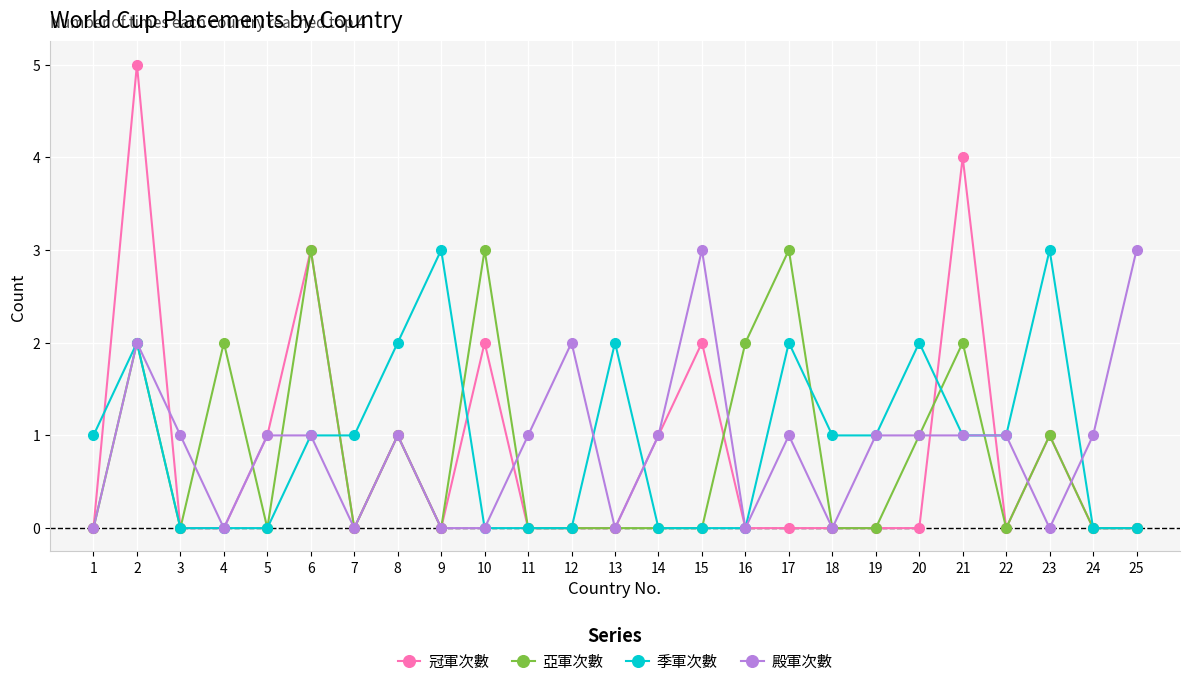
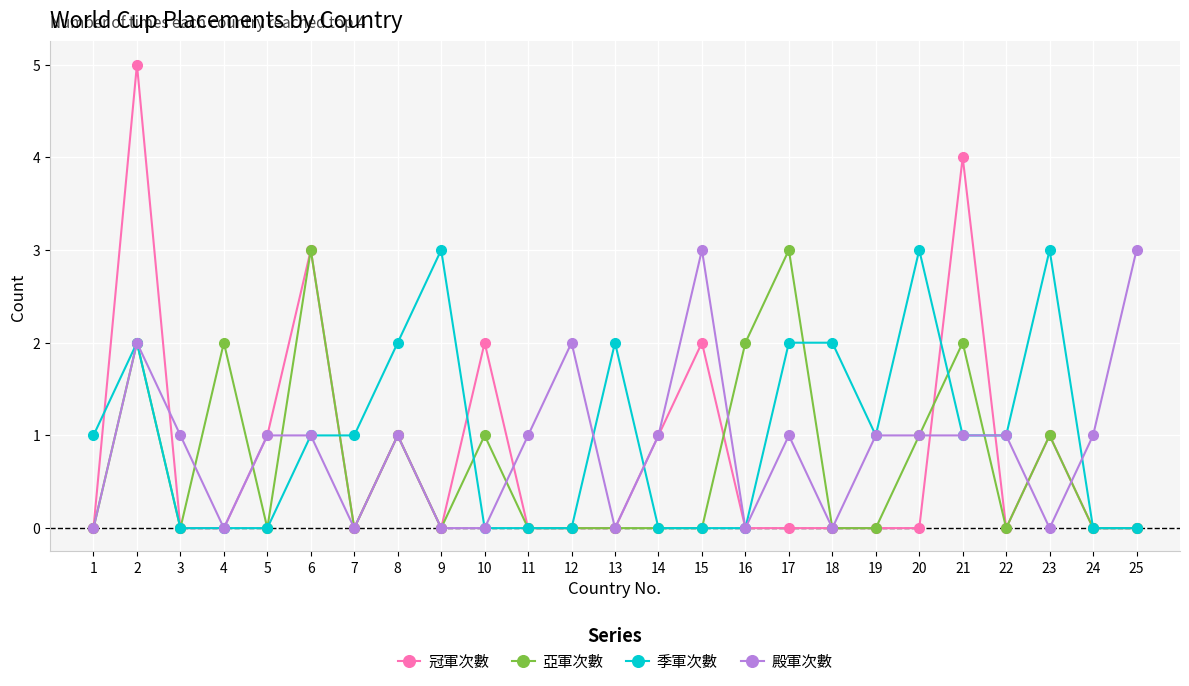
  {
    "冠軍次數": {
      "2": 5,
      "10": 2,
      "15": 2,
      "17": 0,
      "20": 0,
      "21": 4
    },
    "亞軍次數": {
      "4": 2,
-     "10": 3,
+     "10": 1,
      "16": 2,
      "17": 3,
      "21": 2
    },
    "季軍次數": {
      "1": 1,
      "7": 1,
      "8": 2,
      "9": 3,
      "13": 2,
      "17": 2,
-     "18": 1,
-     "20": 2,
+     "18": 2,
+     "20": 3,
      "23": 3
    },
    "殿軍次數": {
      "3": 1,
      "11": 1,
      "12": 2,
      "15": 3,
      "17": 1,
      "23": 0,
      "24": 1,
      "25": 3
    }
  }
